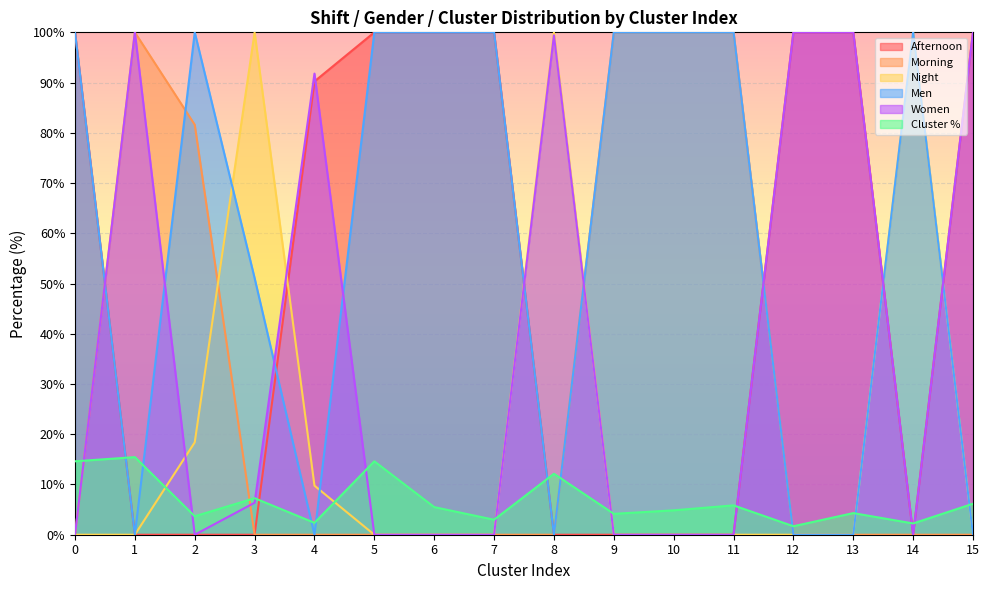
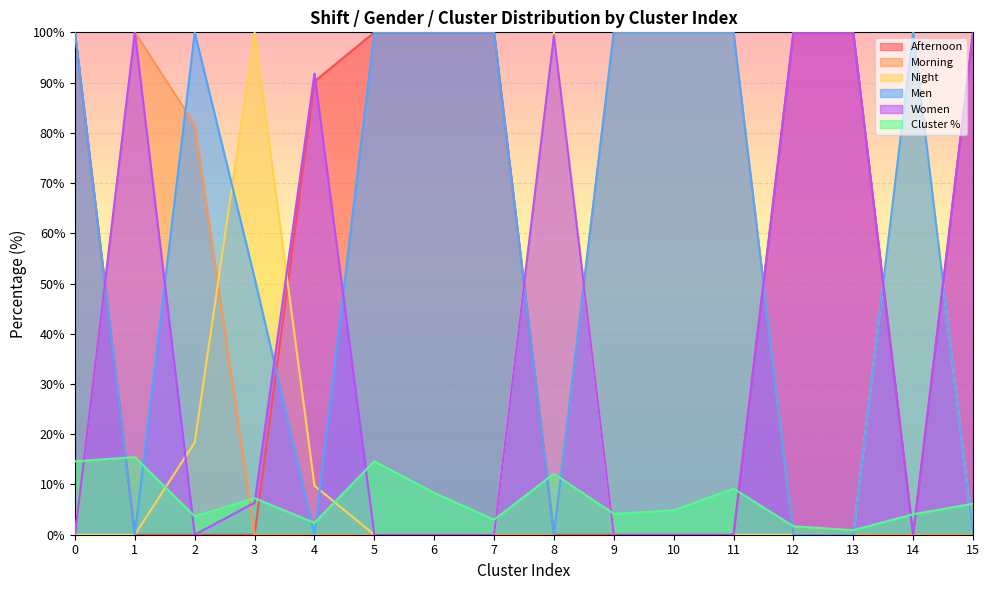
  {
    "Men": {
      "2": "100%",
      "3": "51%"
    },
    "Women": {
      "3": "6%",
      "4": "92%",
      "8": "99%"
    },
    "Cluster %": {
      "0": "15%",
      "1": "15%",
      "2": "4%",
      "3": "7%",
      "4": "2%",
      "5": "15%",
-     "6": "5%",
+     "6": "8%",
      "7": "3%",
      "8": "12%",
      "9": "4%",
      "10": "5%",
-     "11": "6%",
+     "11": "9%",
      "12": "2%",
-     "13": "4%",
-     "14": "2%",
+     "13": "1%",
+     "14": "4%",
      "15": "6%"
    }
  }
